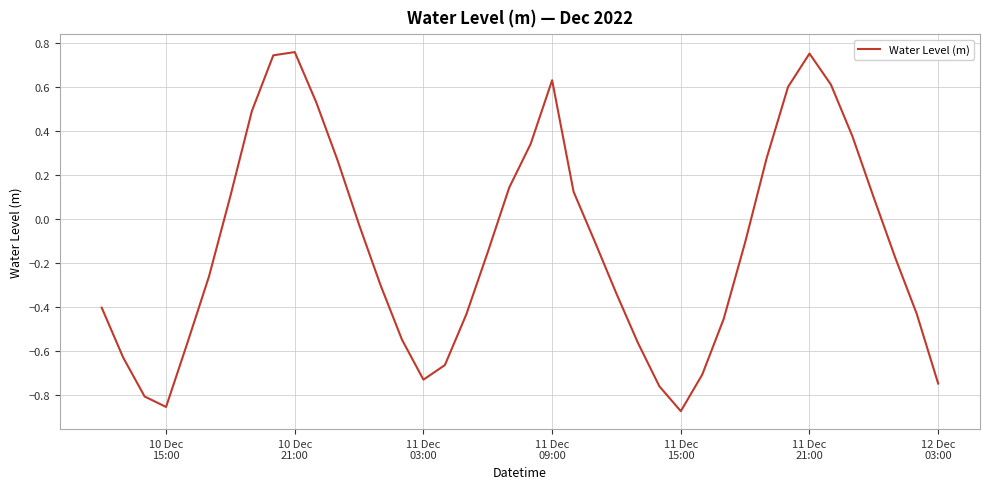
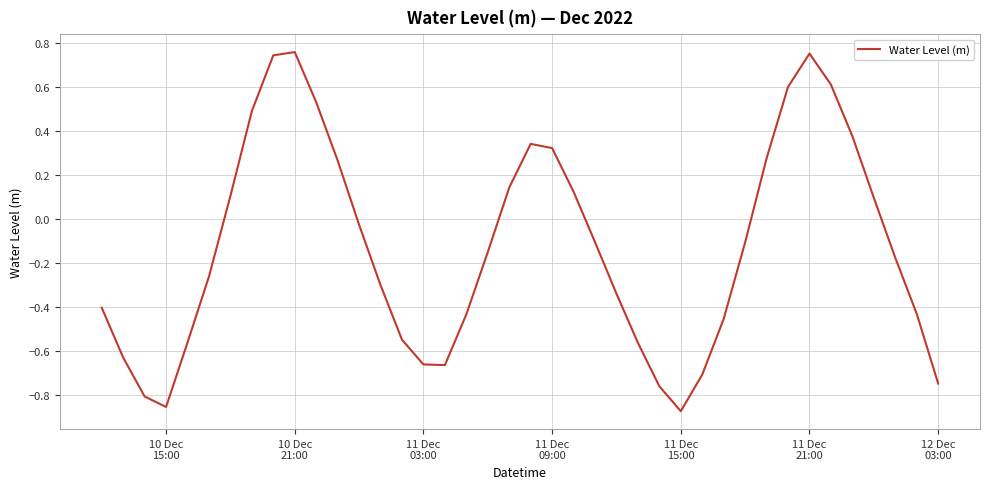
  {
    "10 Dec 15:00": -0.85,
    "10 Dec 21:00": 0.76,
-   "11 Dec 03:00": -0.73,
-   "11 Dec 09:00": 0.63,
+   "11 Dec 03:00": -0.66,
+   "11 Dec 09:00": 0.32,
    "11 Dec 15:00": -0.87,
    "11 Dec 21:00": 0.75,
    "12 Dec 03:00": -0.75
  }
